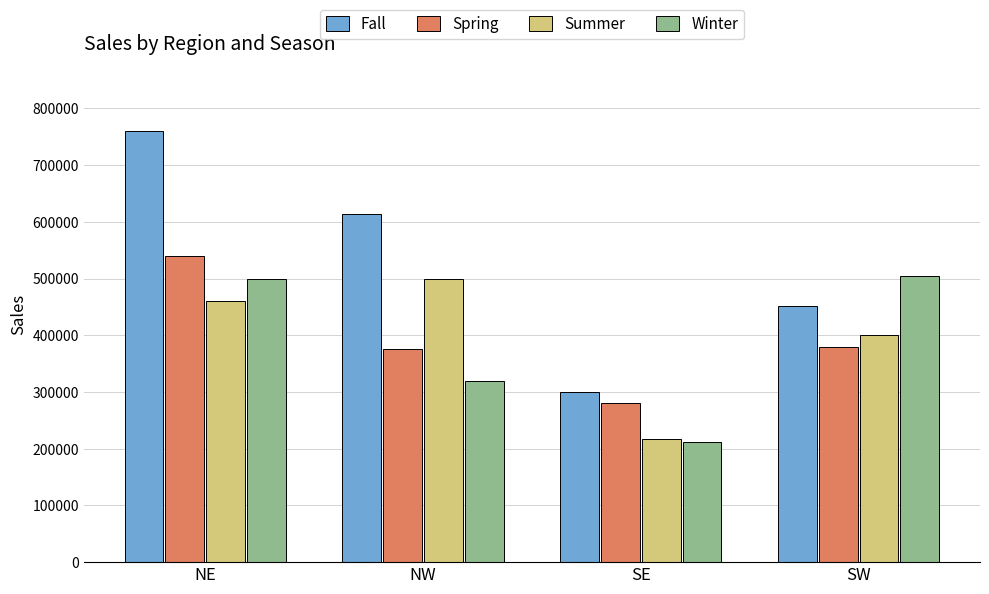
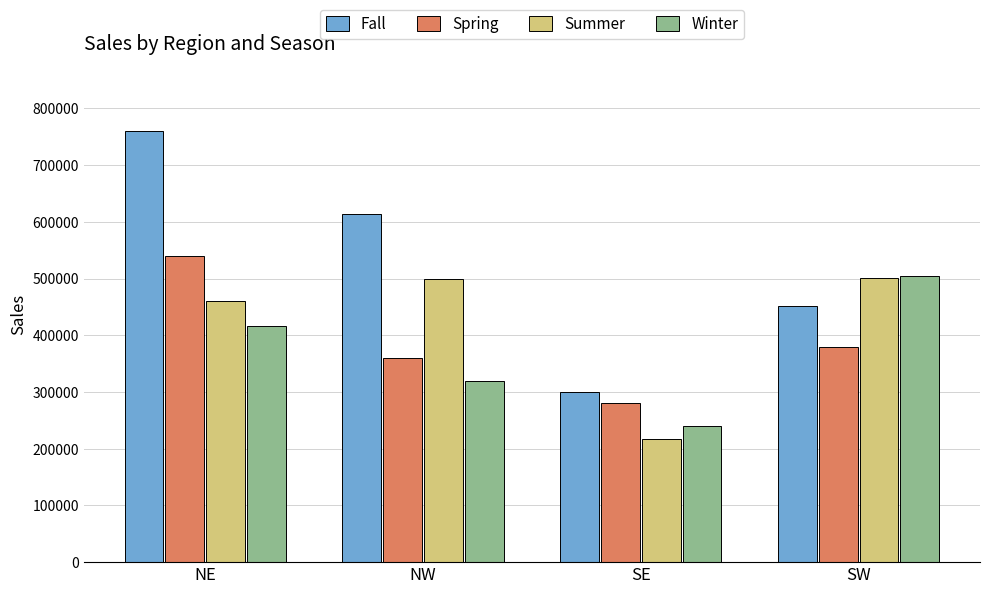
  {
    "Fall": {
      "NE": 760000,
      "NW": 610000,
      "SE": 300000,
      "SW": 450000
    },
    "Spring": {
      "NE": 540000,
-     "NW": 380000,
+     "NW": 360000,
      "SE": 280000,
      "SW": 380000
    },
    "Summer": {
      "NE": 460000,
      "NW": 500000,
      "SE": 220000,
-     "SW": 400000
+     "SW": 500000
    },
    "Winter": {
-     "NE": 500000,
+     "NE": 420000,
      "NW": 320000,
-     "SE": 210000,
+     "SE": 240000,
      "SW": 500000
    }
  }
